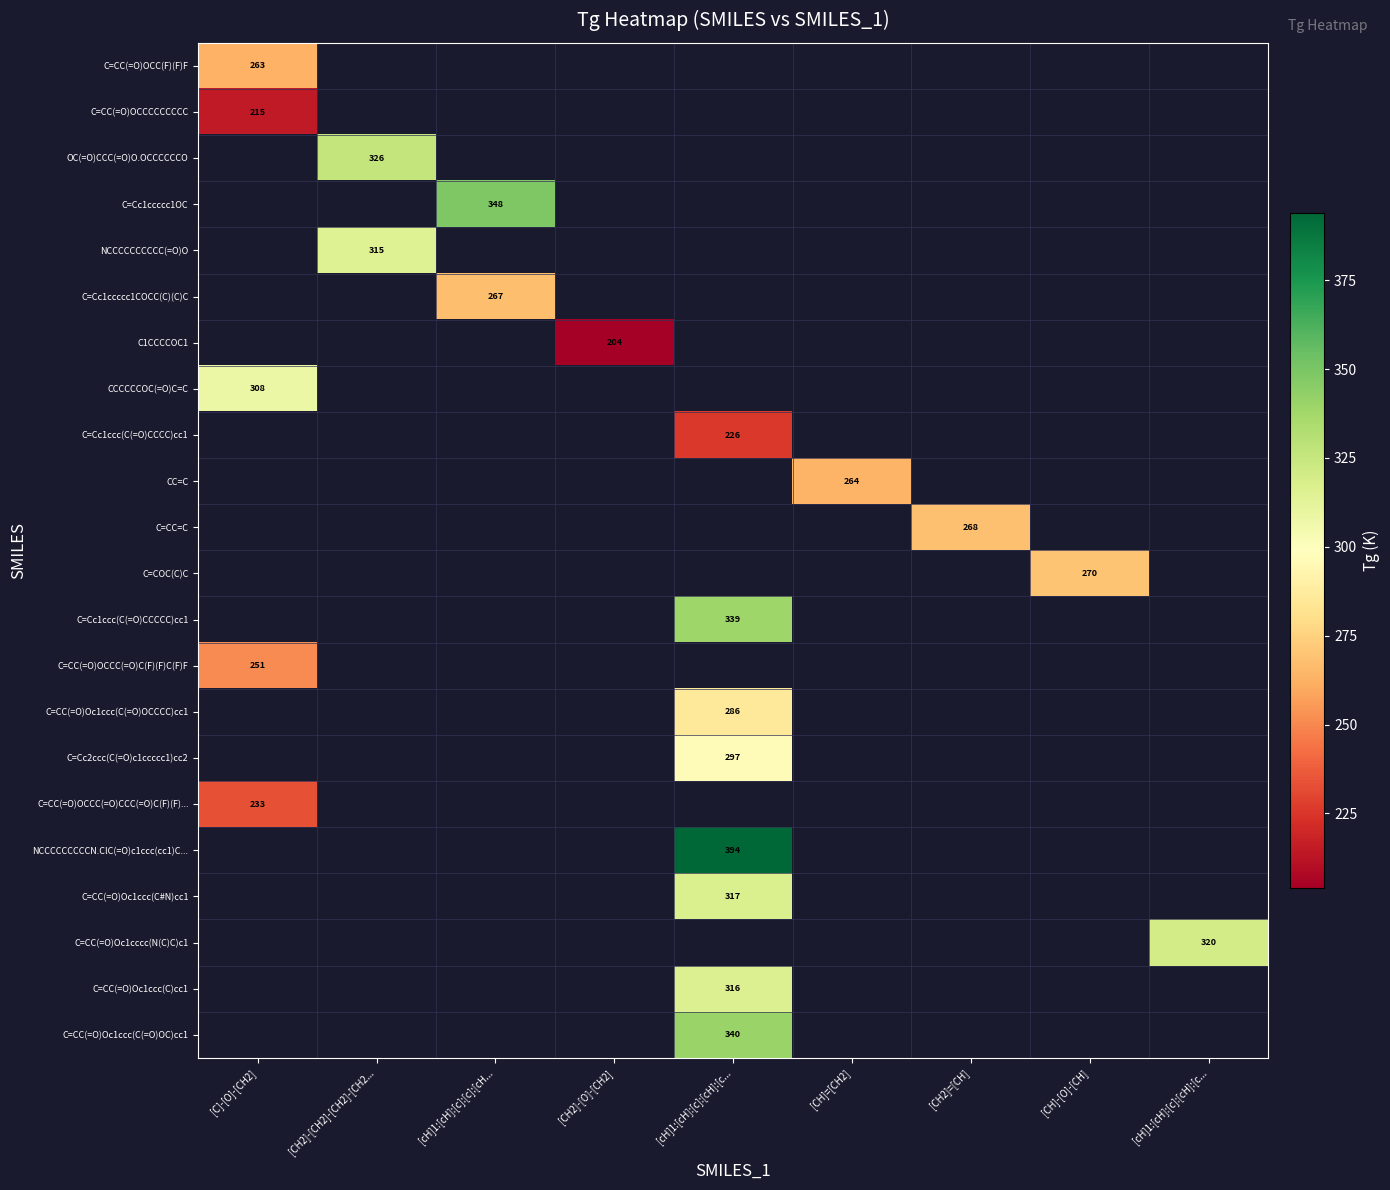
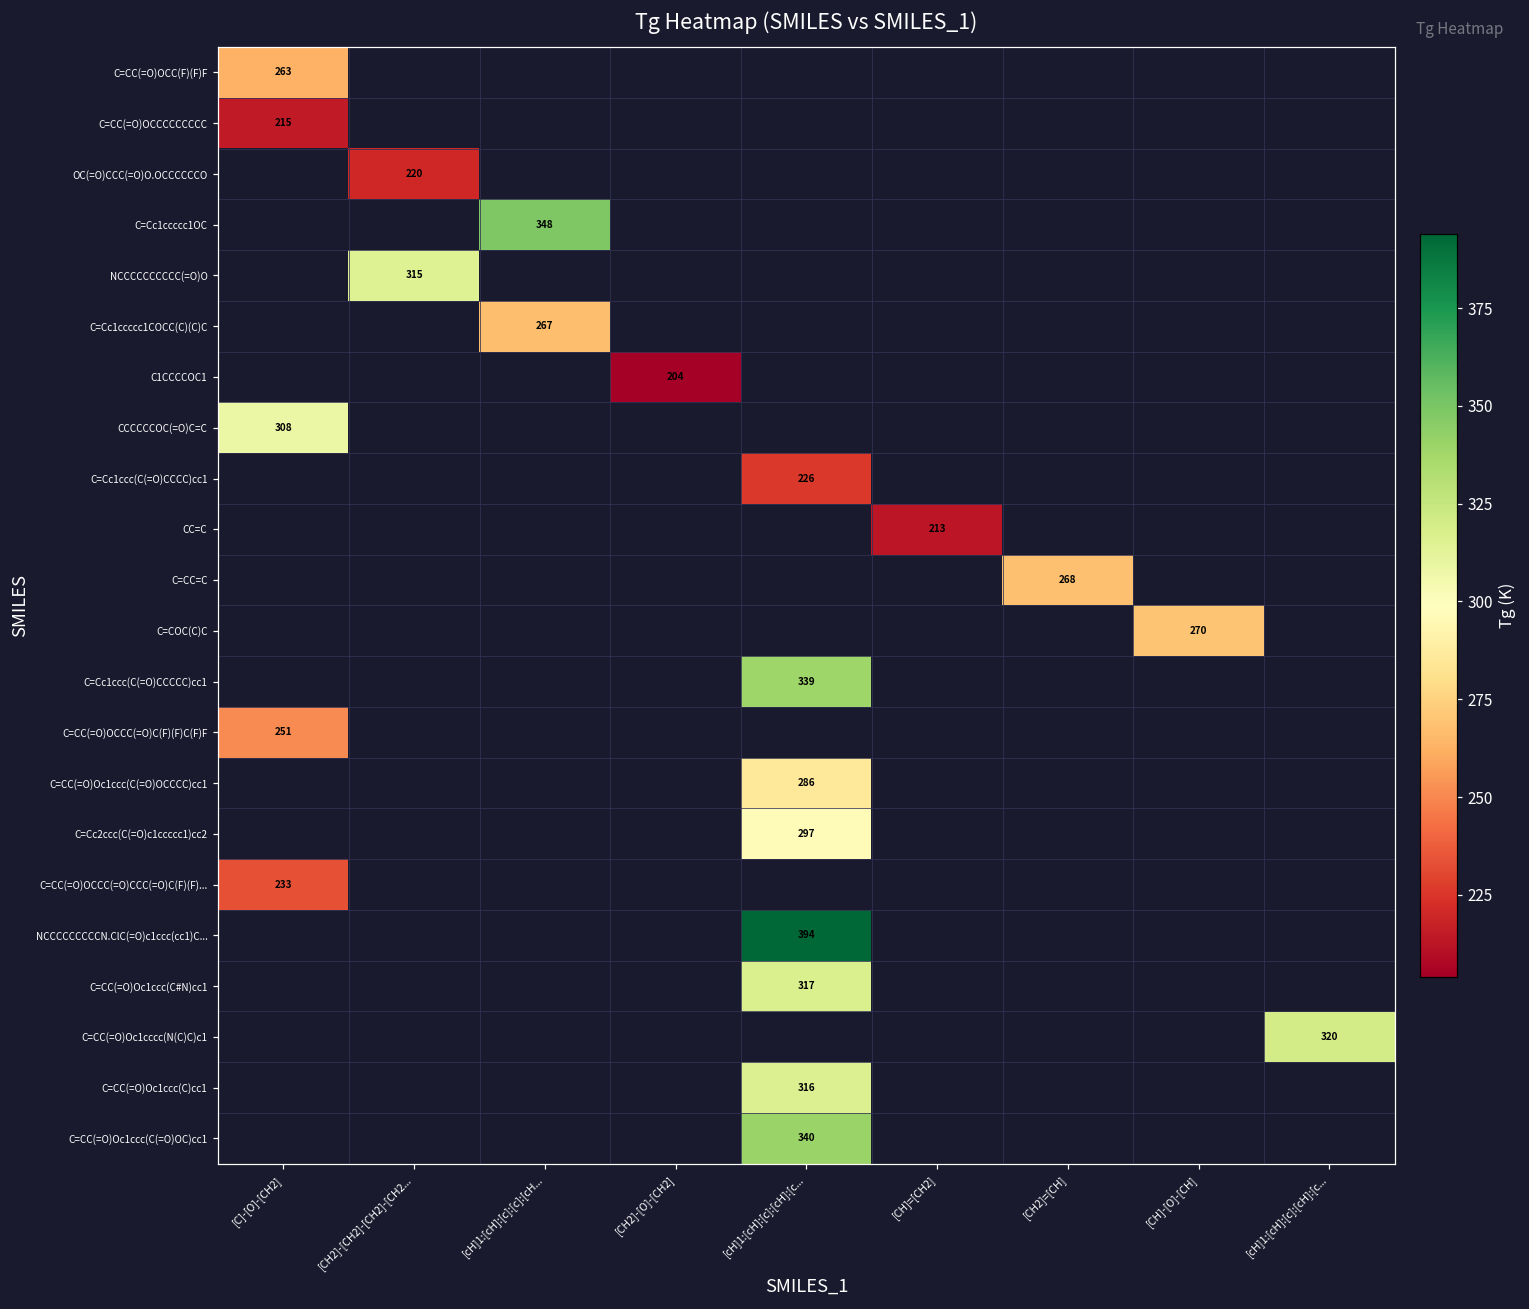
  {
    "C=CC(=O)OCC(F)(F)F": {
      "[C]-[O]-[CH2]": 263
    },
    "C=CC(=O)OCCCCCCCCC": {
      "[C]-[O]-[CH2]": 215
    },
    "OC(=O)CCC(=O)O.OCCCCCCO": {
-     "[CH2]-[CH2]-[CH2]-[CH2...": 326
+     "[CH2]-[CH2]-[CH2]-[CH2...": 220
    },
    "C=Cc1ccccc1OC": {
      "[cH]1:[cH]:[c]:[c]:[cH...": 348
    },
    "NCCCCCCCCCC(=O)O": {
      "[CH2]-[CH2]-[CH2]-[CH2...": 315
    },
    "C=Cc1ccccc1COCC(C)(C)C": {
      "[cH]1:[cH]:[c]:[c]:[cH...": 267
    },
    "C1CCCCOC1": {
      "[CH2]-[O]-[CH2]": 204
    },
    "CCCCCCOC(=O)C=C": {
      "[C]-[O]-[CH2]": 308
    },
    "C=Cc1ccc(C(=O)CCCC)cc1": {
      "[cH]1:[cH]:[c]:[cH]:[c...": 226
    },
    "CC=C": {
-     "[CH]=[CH2]": 264
+     "[CH]=[CH2]": 213
    },
    "C=CC=C": {
      "[CH2]=[CH]": 268
    },
    "C=COC(C)C": {
      "[CH]-[O]-[CH]": 270
    },
    "C=Cc1ccc(C(=O)CCCCC)cc1": {
      "[cH]1:[cH]:[c]:[cH]:[c...": 339
    },
    "C=CC(=O)OCCC(=O)C(F)(F)C(F)F": {
      "[C]-[O]-[CH2]": 251
    },
    "C=CC(=O)Oc1ccc(C(=O)OCCCC)cc1": {
      "[cH]1:[cH]:[c]:[cH]:[c...": 286
    },
    "C=Cc2ccc(C(=O)c1ccccc1)cc2": {
      "[cH]1:[cH]:[c]:[cH]:[c...": 297
    },
    "C=CC(=O)OCCC(=O)CCC(=O)C(F)(F)...": {
      "[C]-[O]-[CH2]": 233
    },
    "NCCCCCCCCCN.ClC(=O)c1ccc(cc1)C...": {
      "[cH]1:[cH]:[c]:[cH]:[c...": 394
    },
    "C=CC(=O)Oc1ccc(C#N)cc1": {
      "[cH]1:[cH]:[c]:[cH]:[c...": 317
    },
    "C=CC(=O)Oc1cccc(N(C)C)c1": {
      "[cH]1:[cH]:[c]:[cH]:[c...": 320
    },
    "C=CC(=O)Oc1ccc(C)cc1": {
      "[cH]1:[cH]:[c]:[cH]:[c...": 316
    },
    "C=CC(=O)Oc1ccc(C(=O)OC)cc1": {
      "[cH]1:[cH]:[c]:[cH]:[c...": 340
    }
  }
